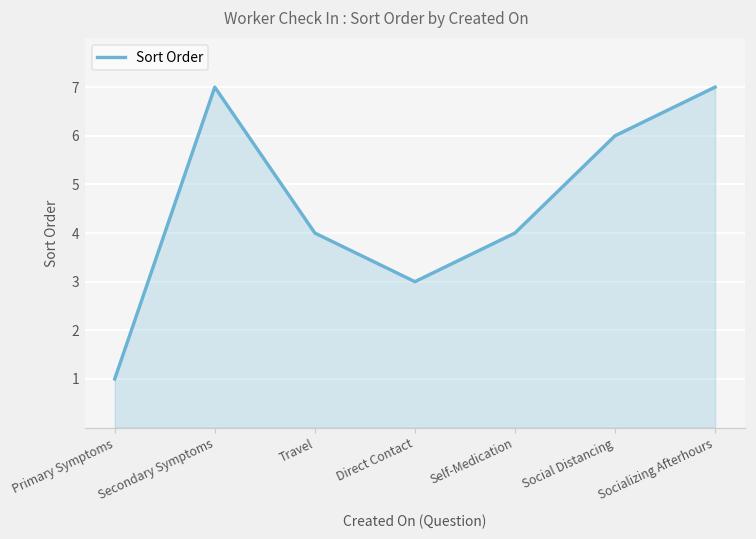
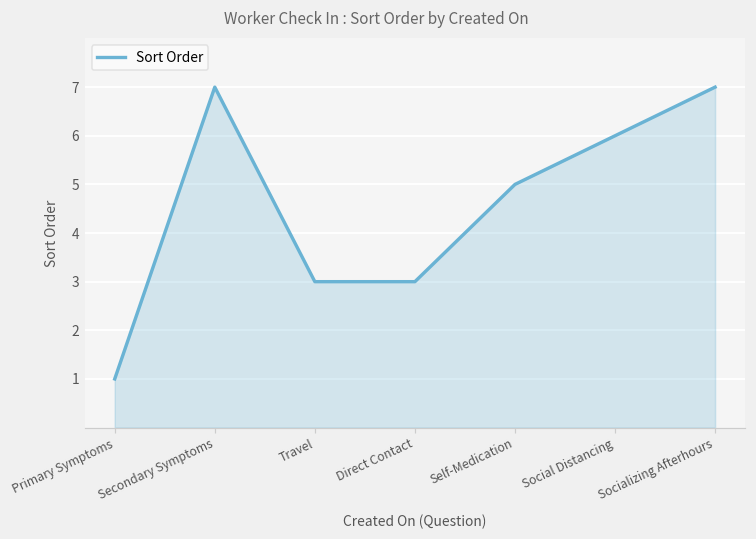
  {
    "Primary Symptoms": 1,
    "Secondary Symptoms": 7,
-   "Travel": 4,
+   "Travel": 3,
    "Direct Contact": 3,
-   "Self-Medication": 4,
+   "Self-Medication": 5,
    "Social Distancing": 6,
    "Socializing Afterhours": 7
  }
